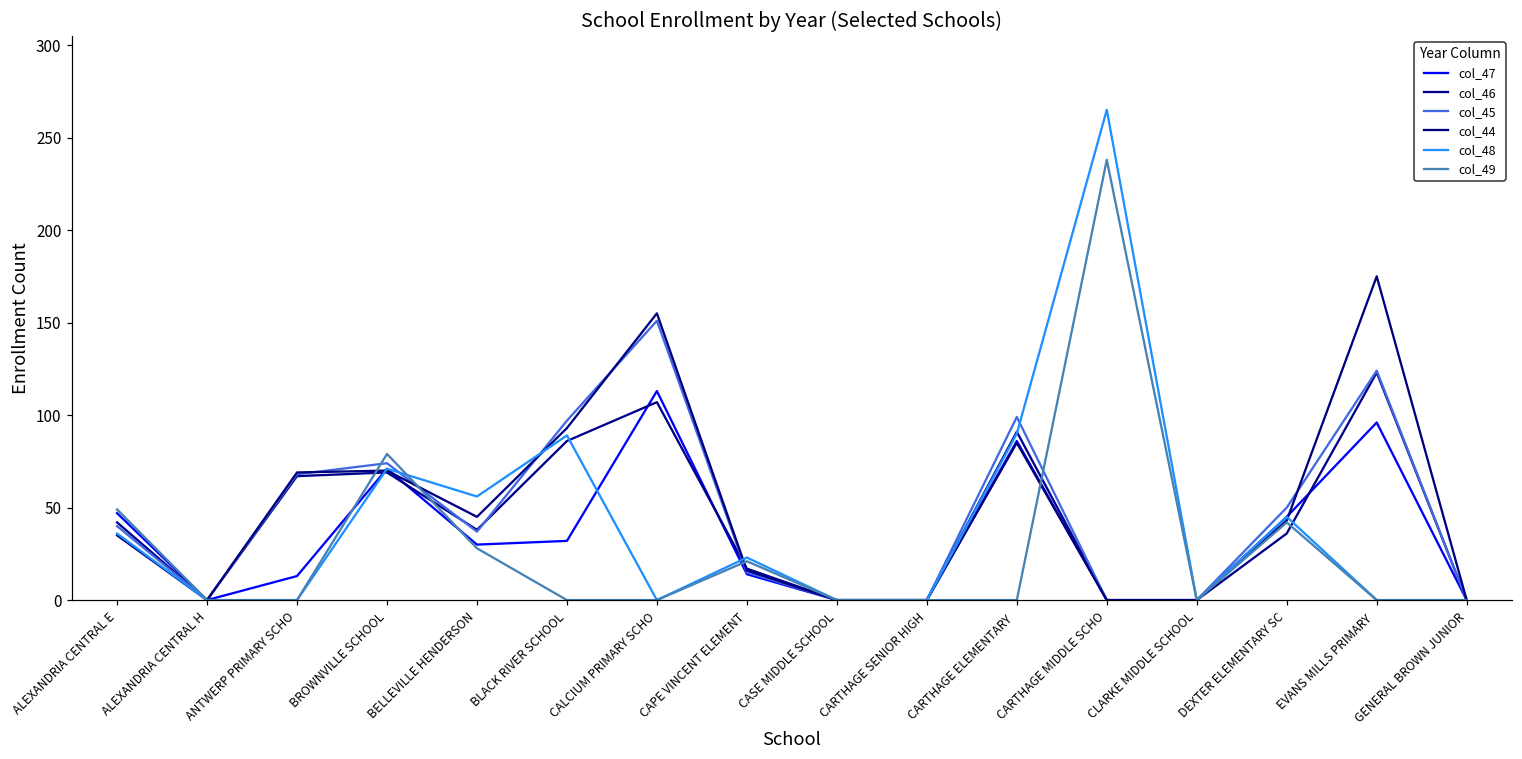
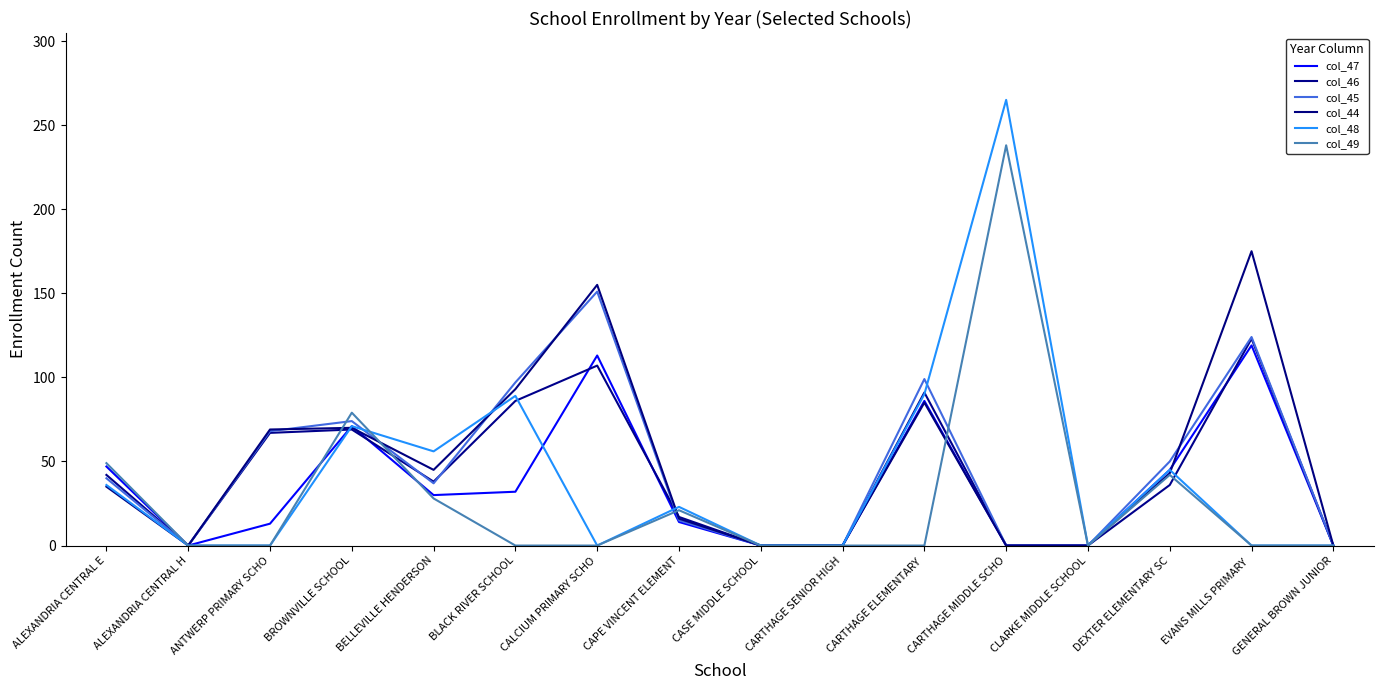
  {
    "col_47": {
      "ALEXANDRIA CENTRAL E": 47,
      "ANTWERP PRIMARY SCHO": 13,
      "BELLEVILLE HENDERSON": 30,
      "BLACK RIVER SCHOOL": 32,
      "CALCIUM PRIMARY SCHO": 113,
-     "EVANS MILLS PRIMARY": 96
+     "EVANS MILLS PRIMARY": 119
    },
    "col_48": {
      "BELLEVILLE HENDERSON": 56,
      "BLACK RIVER SCHOOL": 89,
      "CAPE VINCENT ELEMENT": 23,
      "CARTHAGE MIDDLE SCHO": 265
    }
  }
